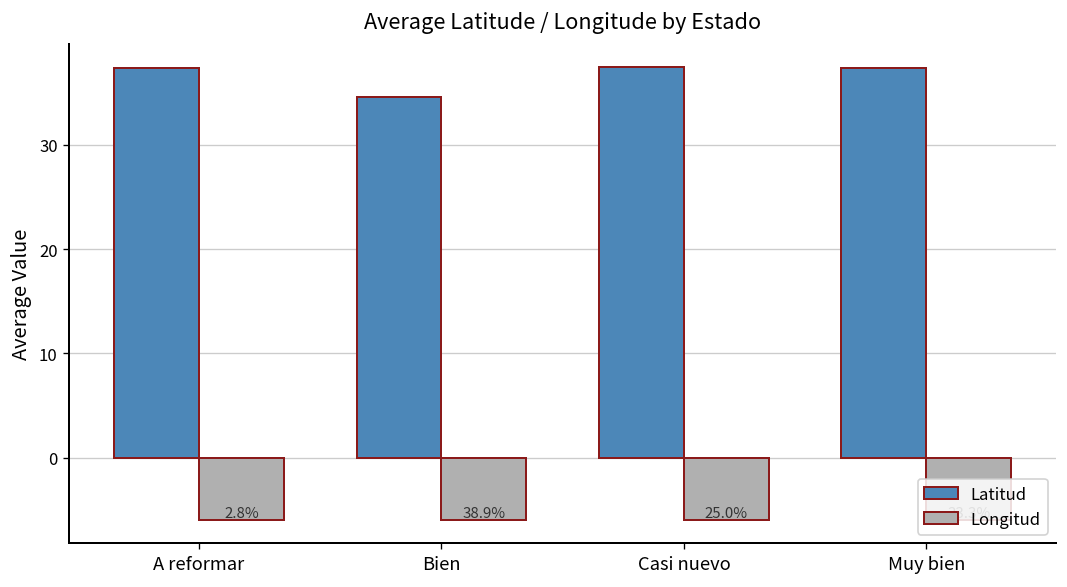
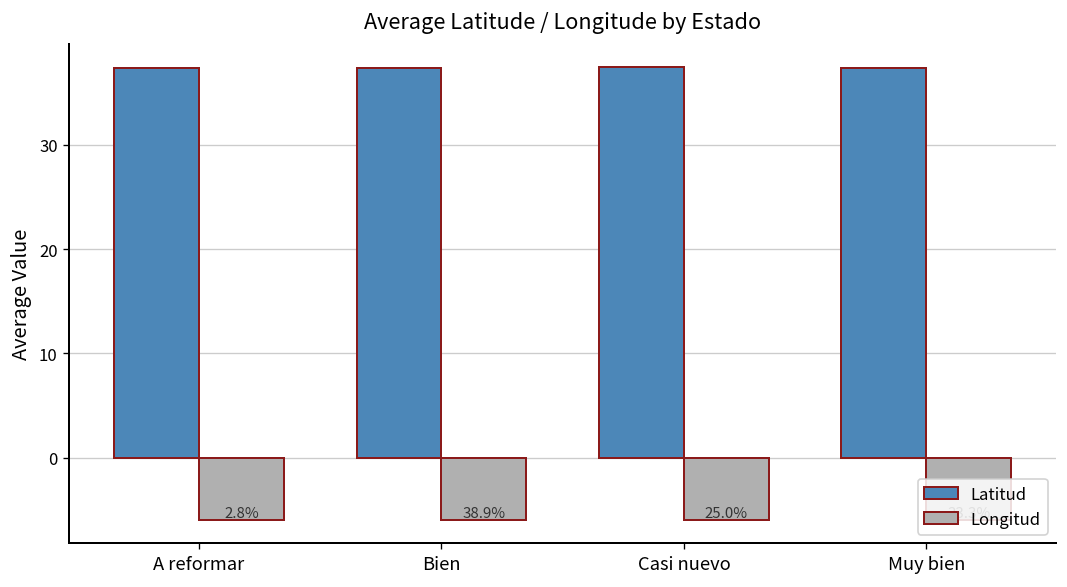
  {
    "Latitud": {
      "A reformar": 37,
-     "Bien": 35,
+     "Bien": 37,
      "Casi nuevo": 37,
      "Muy bien": 37
    }
  }
